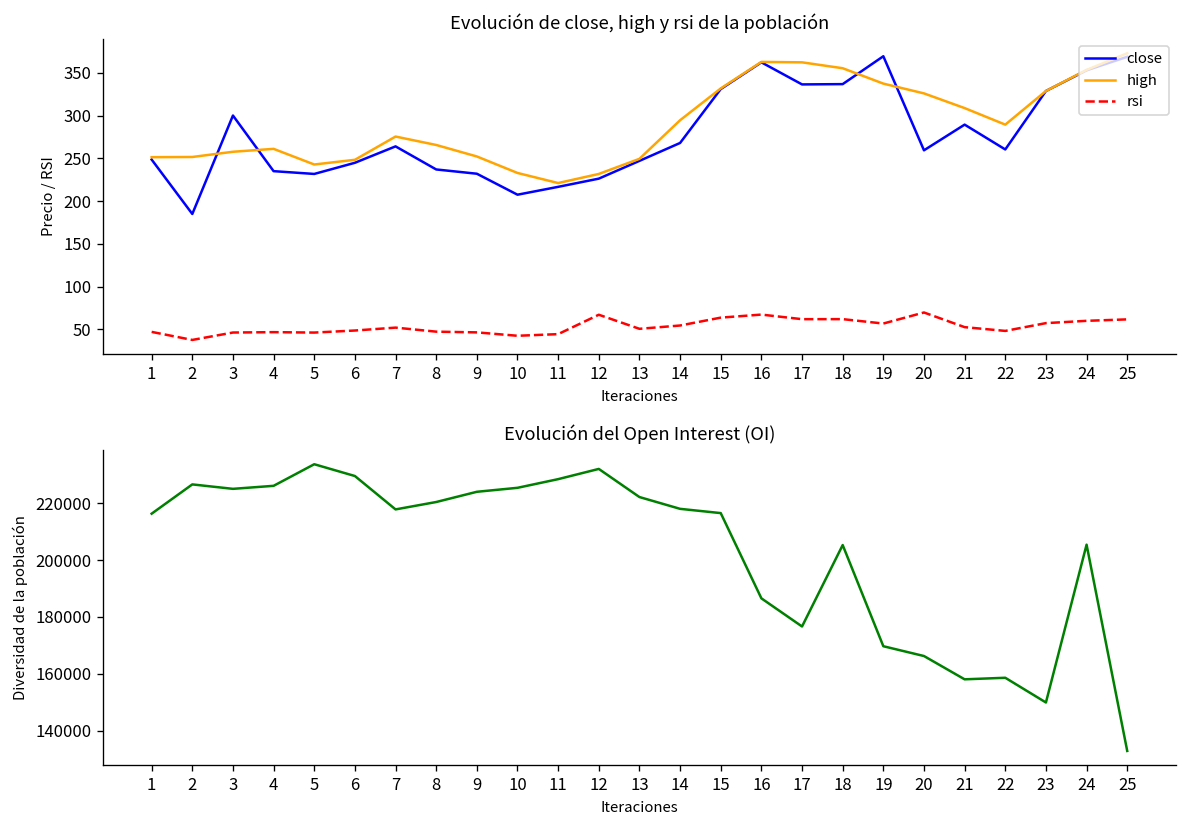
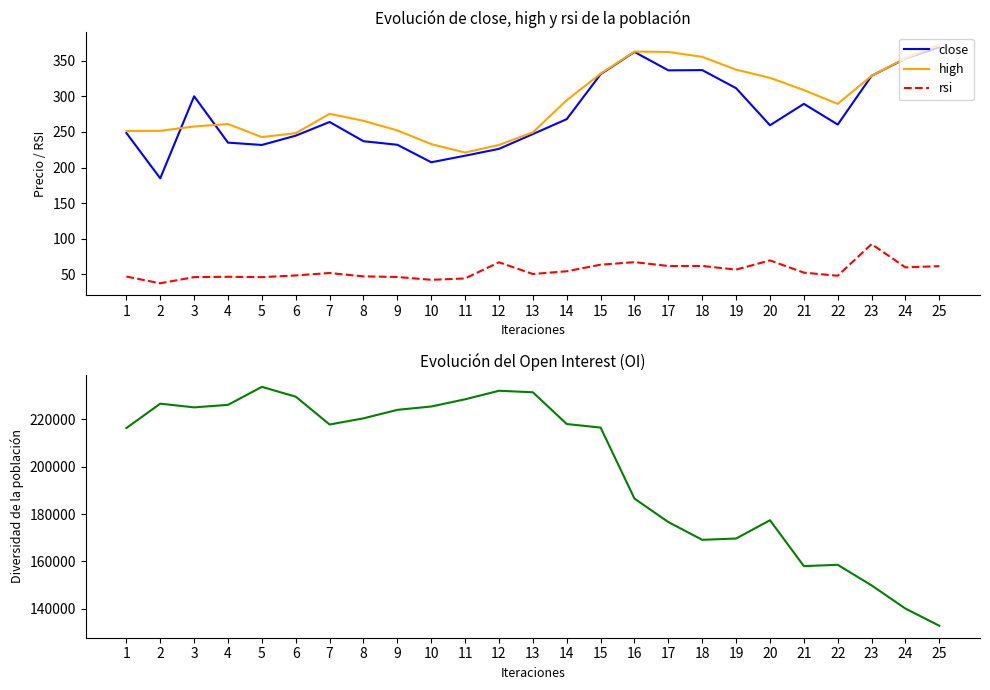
  {
    "Evolución de close, high y rsi de la población": {
      "close": {
        "2": 180,
        "3": 300,
        "4": 240,
        "5": 230,
        "7": 260,
        "8": 240,
        "9": 230,
        "10": 210,
        "11": 220,
        "12": 230,
        "14": 270,
        "17": 340,
        "18": 340,
-       "19": 370,
+       "19": 310,
        "20": 260,
        "21": 290,
        "22": 260
      },
      "high": {
        "2": 250,
        "3": 260,
        "4": 260,
        "5": 240,
        "7": 280,
        "8": 270,
        "9": 250,
        "10": 230,
        "11": 220,
        "12": 230,
        "14": 290,
        "17": 360,
        "18": 360,
        "19": 340,
        "20": 330,
        "21": 310,
        "22": 290
      },
      "rsi": {
        "1": 50,
        "2": 40,
        "3": 50,
        "4": 50,
        "5": 50,
        "6": 50,
        "7": 50,
        "8": 50,
        "9": 50,
        "10": 40,
        "11": 40,
        "12": 70,
        "13": 50,
        "14": 50,
        "15": 60,
        "16": 70,
        "17": 60,
        "18": 60,
        "19": 60,
        "20": 70,
        "21": 50,
        "22": 50,
-       "23": 60,
+       "23": 90,
        "24": 60,
        "25": 60
      }
    },
    "Evolución del Open Interest (OI)": {
      "1": 216000,
      "2": 227000,
      "3": 225000,
      "4": 226000,
      "5": 234000,
      "6": 230000,
      "7": 218000,
      "8": 220000,
      "9": 224000,
      "10": 225000,
      "11": 229000,
      "12": 232000,
-     "13": 222000,
+     "13": 231000,
      "14": 218000,
      "15": 217000,
      "16": 187000,
      "17": 177000,
-     "18": 205000,
+     "18": 169000,
      "19": 170000,
-     "20": 166000,
+     "20": 177000,
      "21": 158000,
      "22": 159000,
      "23": 150000,
-     "24": 205000,
+     "24": 140000,
      "25": 133000
    }
  }
